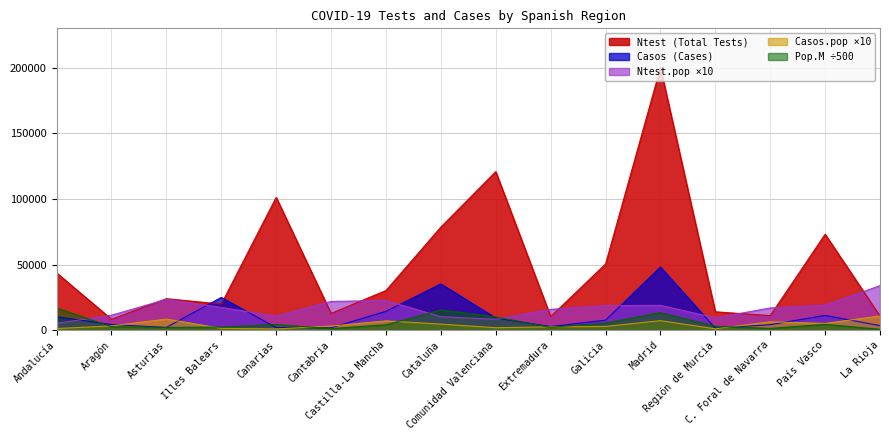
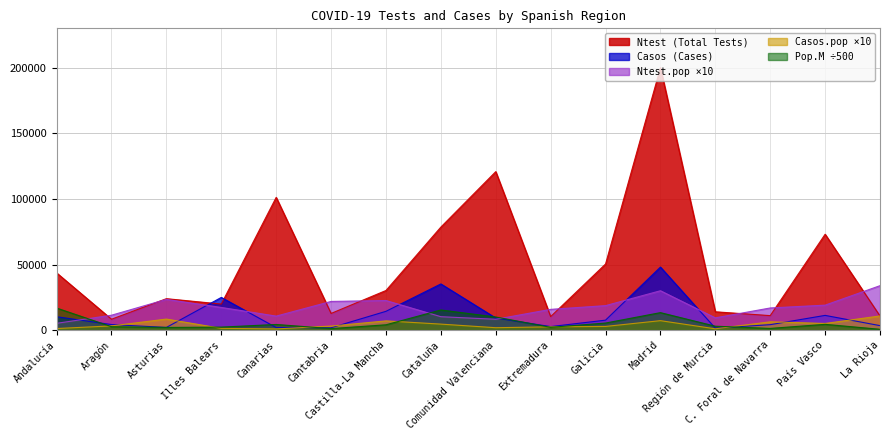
  {
    "Ntest (Total Tests)": {
      "Andalucía": 44000,
      "Aragón": 8000,
      "Illes Balears": 20000,
      "Canarias": 101000,
      "Cantabria": 13000,
      "Castilla-La Mancha": 30000,
      "Cataluña": 79000,
      "Comunidad Valenciana": 121000,
      "Extremadura": 10000,
      "Galicia": 50000,
      "Región de Murcia": 14000,
      "C. Foral de Navarra": 11000,
      "País Vasco": 73000
    },
    "Casos (Cases)": {
      "Andalucía": 10000,
      "Illes Balears": 25000,
      "Castilla-La Mancha": 14000,
      "Cataluña": 35000,
      "Galicia": 8000,
      "Madrid": 48000,
      "C. Foral de Navarra": 4000,
      "País Vasco": 11000,
      "La Rioja": 3000
    },
    "Ntest.pop ×10": {
      "Andalucía": 5000,
      "Aragón": 11000,
      "Illes Balears": 17000,
      "Canarias": 11000,
      "Cantabria": 22000,
      "Castilla-La Mancha": 23000,
      "Cataluña": 10000,
      "Extremadura": 16000,
      "Galicia": 19000,
-     "Madrid": 19000,
+     "Madrid": 30000,
      "Región de Murcia": 9000,
      "C. Foral de Navarra": 17000,
      "País Vasco": 19000,
      "La Rioja": 34000
    },
    "Casos.pop ×10": {
      "Andalucía": 1000,
      "Asturias": 8000,
      "Castilla-La Mancha": 7000,
      "Cataluña": 5000,
      "Comunidad Valenciana": 2000,
      "Galicia": 3000,
      "Madrid": 7000,
      "C. Foral de Navarra": 6000
    },
    "Pop.M ÷500": {
      "Andalucía": 17000,
      "Canarias": 4000,
      "Castilla-La Mancha": 4000,
      "Cataluña": 15000,
      "Galicia": 5000,
      "Madrid": 13000,
      "C. Foral de Navarra": 1000,
      "La Rioja": 1000
    }
  }
